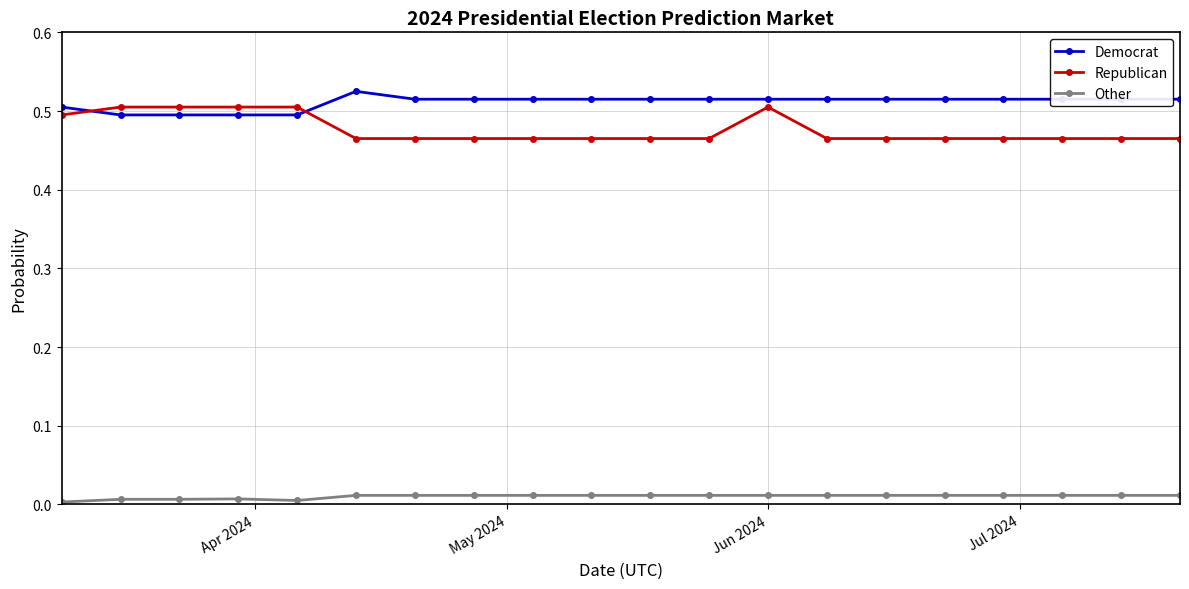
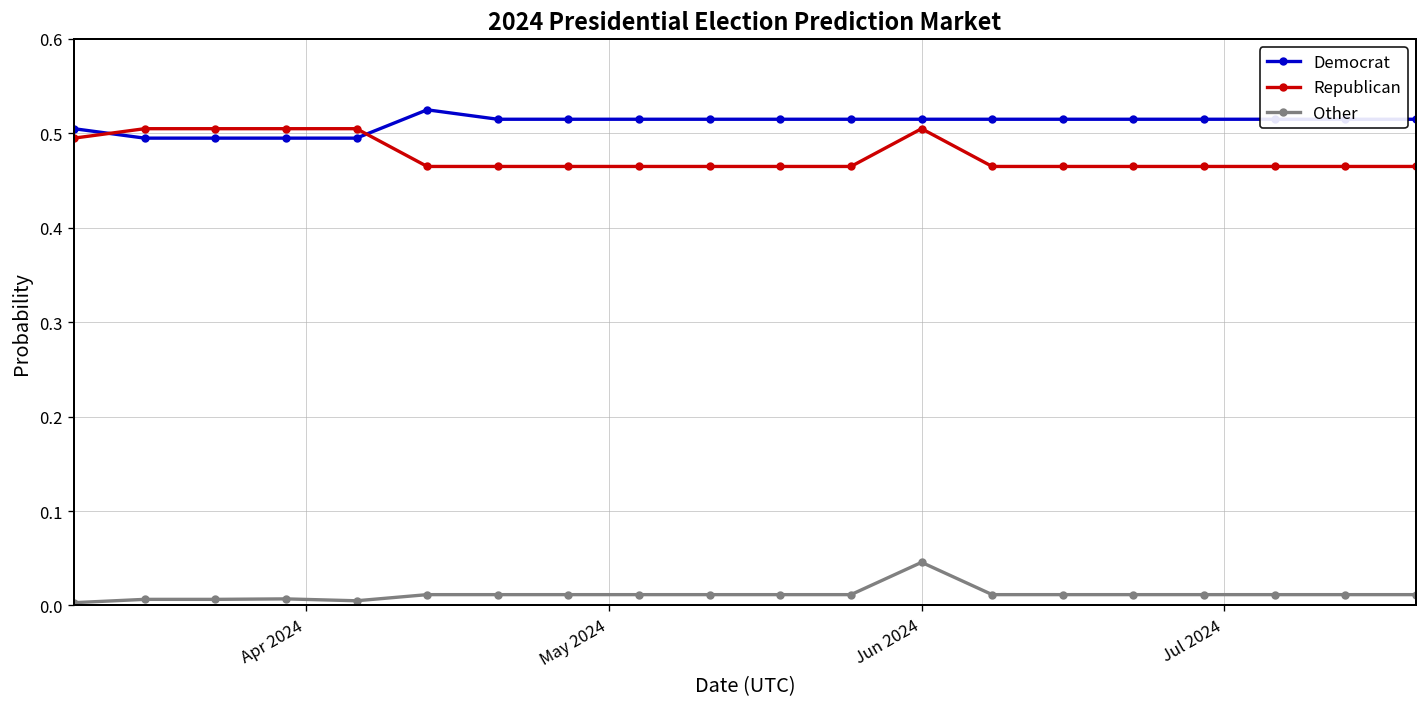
  {
    "Democrat": {
      "Jun 2024": 0.52
    },
    "Republican": {
      "Jun 2024": 0.51
    },
    "Other": {
-     "Jun 2024": 0.01
+     "Jun 2024": 0.05
    }
  }
